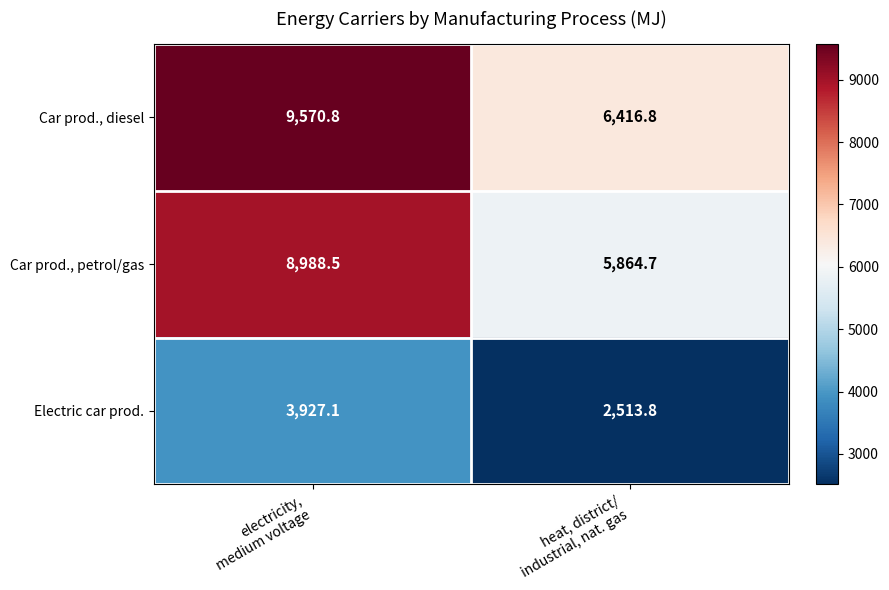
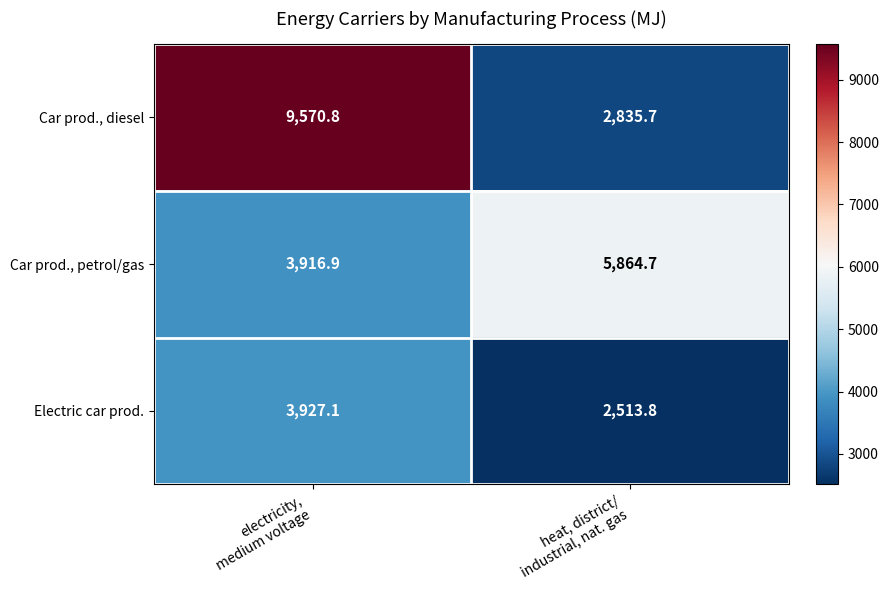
  {
    "Car prod., diesel": {
      "electricity, medium voltage": "9,570.8",
-     "heat, district/ industrial, nat. gas": "6,416.8"
+     "heat, district/ industrial, nat. gas": "2,835.7"
    },
    "Car prod., petrol/gas": {
-     "electricity, medium voltage": "8,988.5",
+     "electricity, medium voltage": "3,916.9",
      "heat, district/ industrial, nat. gas": "5,864.7"
    },
    "Electric car prod.": {
      "electricity, medium voltage": "3,927.1",
      "heat, district/ industrial, nat. gas": "2,513.8"
    }
  }
